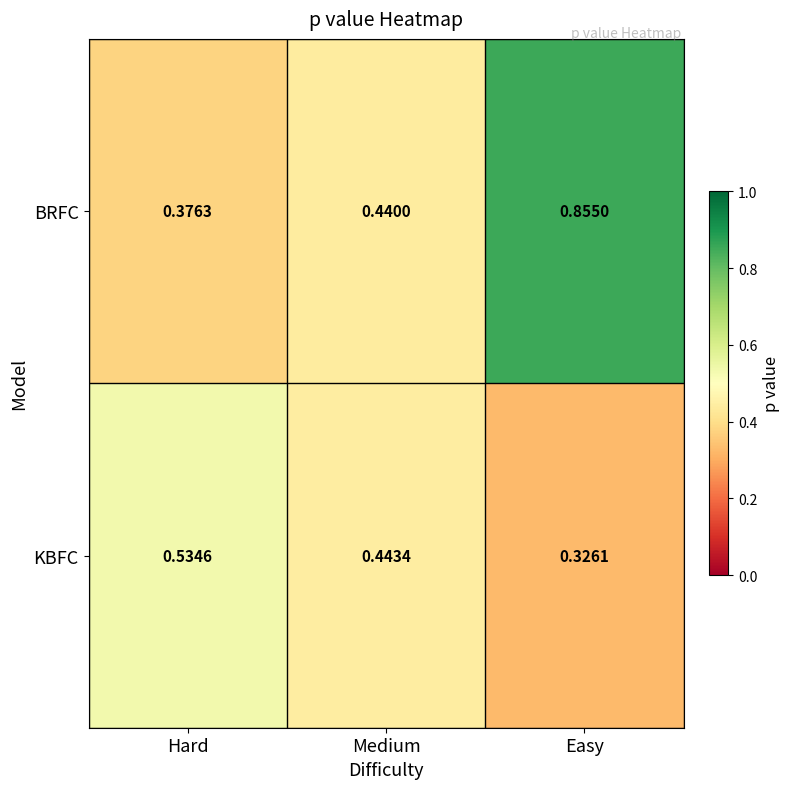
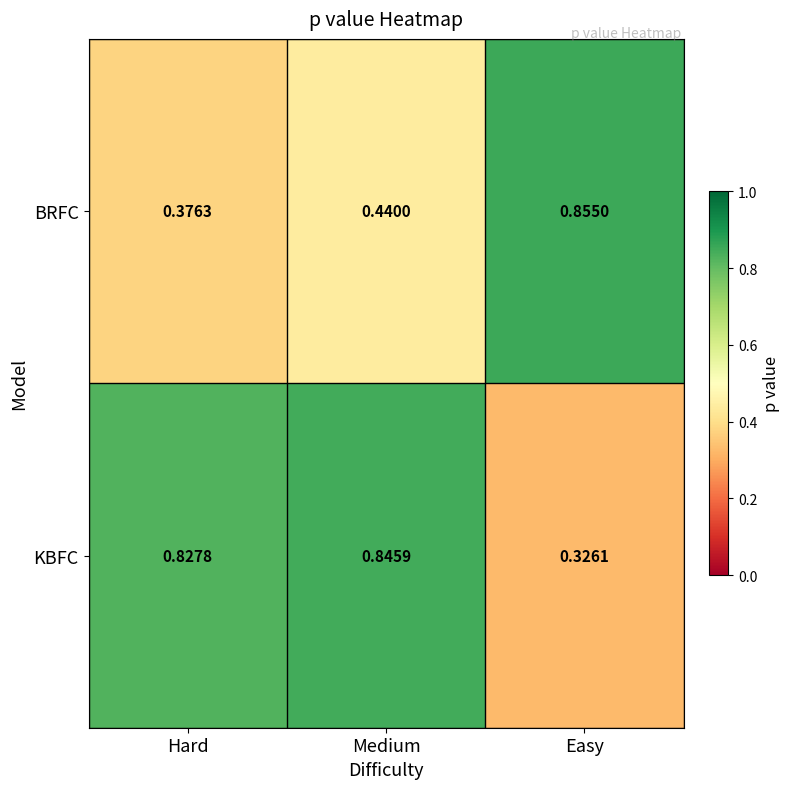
  {
    "BRFC": {
      "Hard": 0.3763,
      "Medium": 0.4400,
      "Easy": 0.8550
    },
    "KBFC": {
-     "Hard": 0.5346,
-     "Medium": 0.4434,
+     "Hard": 0.8278,
+     "Medium": 0.8459,
      "Easy": 0.3261
    }
  }
